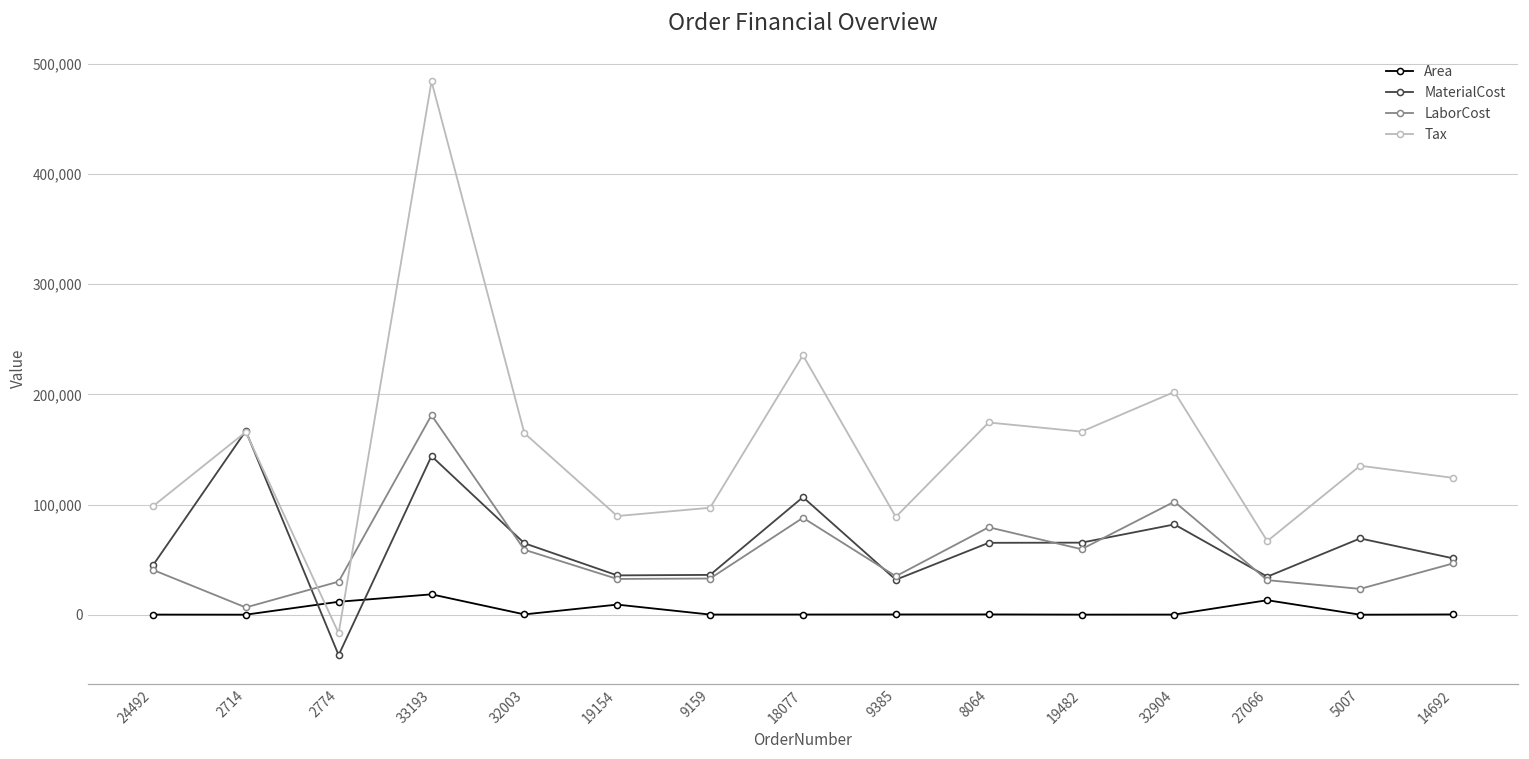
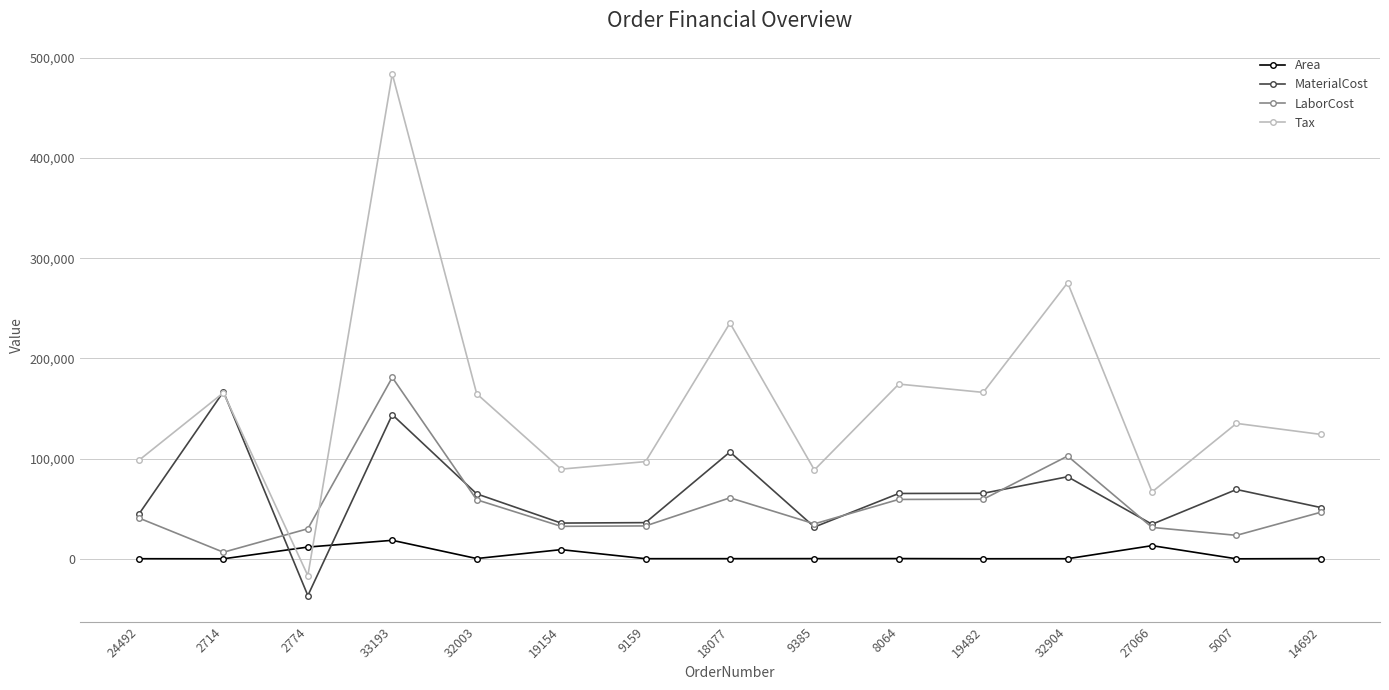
  {
    "Area": {
      "24492": "0",
      "2714": "0",
      "2774": "12,000",
      "33193": "19,000",
      "32003": "0",
      "19154": "9,000",
      "9159": "0",
      "18077": "0",
      "9385": "0",
      "8064": "0",
      "19482": "0",
      "32904": "0",
      "27066": "13,000",
      "5007": "0",
      "14692": "0"
    },
    "MaterialCost": {
      "24492": "45,000",
      "2774": "-37,000",
      "33193": "144,000",
      "32003": "65,000",
      "19154": "36,000",
      "9159": "36,000",
      "18077": "107,000",
      "9385": "32,000",
      "8064": "65,000",
      "19482": "65,000",
      "32904": "82,000",
      "27066": "35,000",
      "5007": "69,000",
      "14692": "51,000"
    },
    "LaborCost": {
      "24492": "41,000",
      "2714": "7,000",
      "2774": "30,000",
      "33193": "181,000",
      "32003": "59,000",
      "19154": "32,000",
      "9159": "33,000",
-     "18077": "88,000",
+     "18077": "61,000",
      "9385": "35,000",
-     "8064": "79,000",
+     "8064": "59,000",
      "19482": "59,000",
      "32904": "103,000",
      "27066": "31,000",
      "5007": "23,000",
      "14692": "47,000"
    },
    "Tax": {
      "24492": "98,000",
      "2774": "-17,000",
      "33193": "484,000",
      "32003": "165,000",
      "19154": "90,000",
      "9159": "97,000",
      "18077": "235,000",
      "9385": "89,000",
      "8064": "174,000",
      "19482": "166,000",
-     "32904": "202,000",
+     "32904": "276,000",
      "27066": "67,000",
      "5007": "135,000",
      "14692": "124,000"
    }
  }
